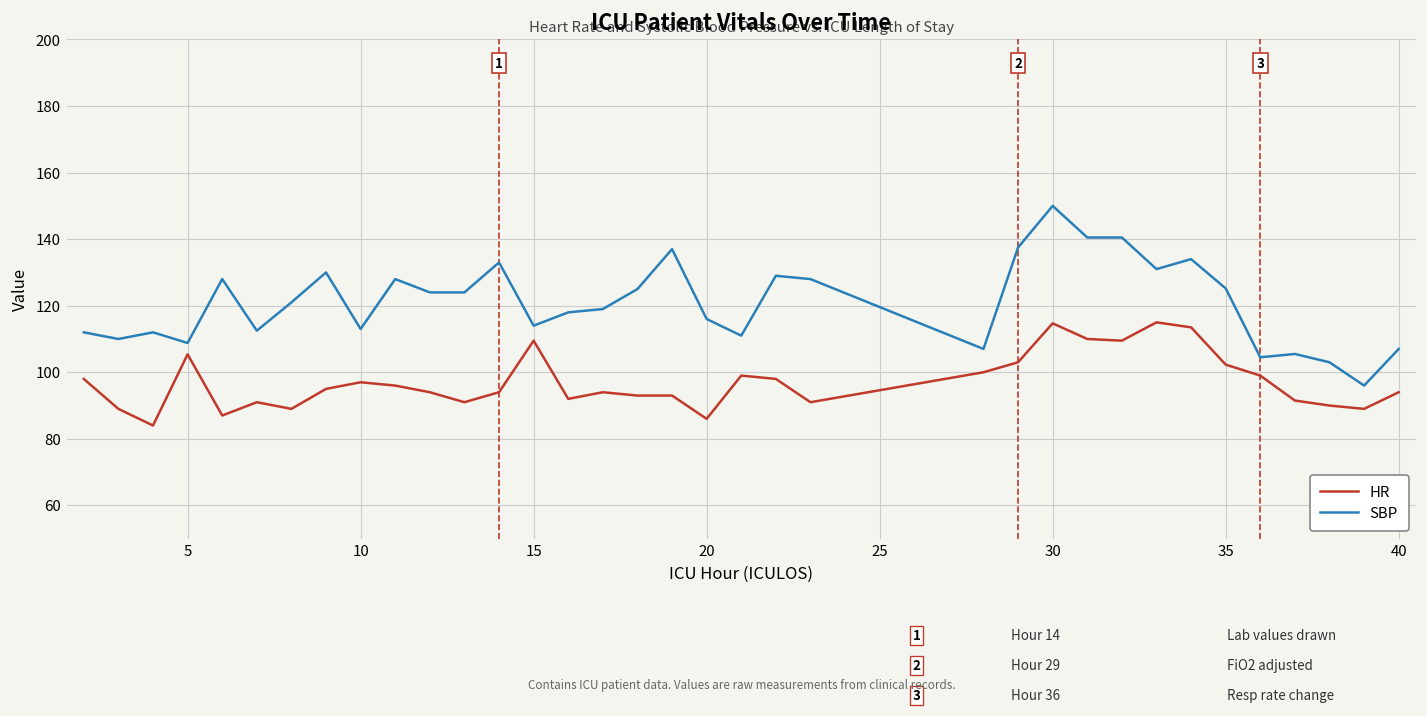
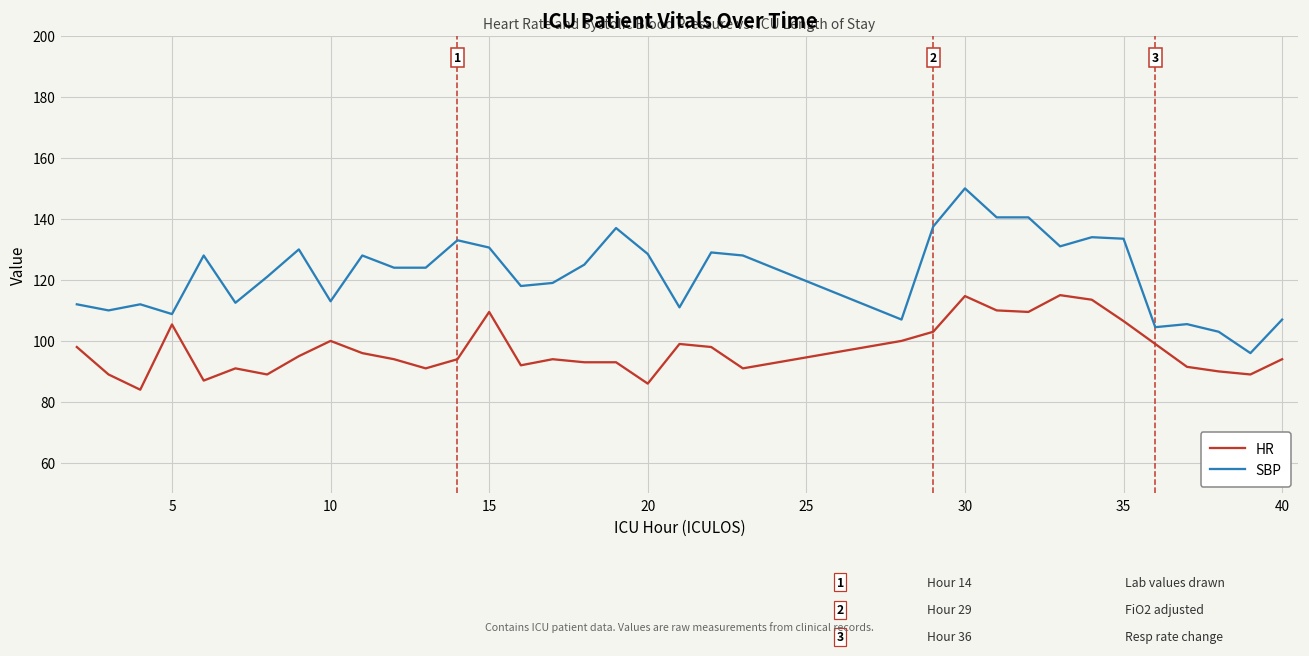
  {
    "HR": {
      "5": 105,
-     "10": 97,
+     "10": 100,
      "15": 110,
      "20": 86,
      "30": 115,
-     "35": 102,
+     "35": 107,
      "40": 94
    },
    "SBP": {
      "5": 109,
      "10": 113,
-     "15": 114,
-     "20": 116,
+     "15": 131,
+     "20": 129,
      "30": 150,
-     "35": 125,
+     "35": 134,
      "40": 107
    }
  }
